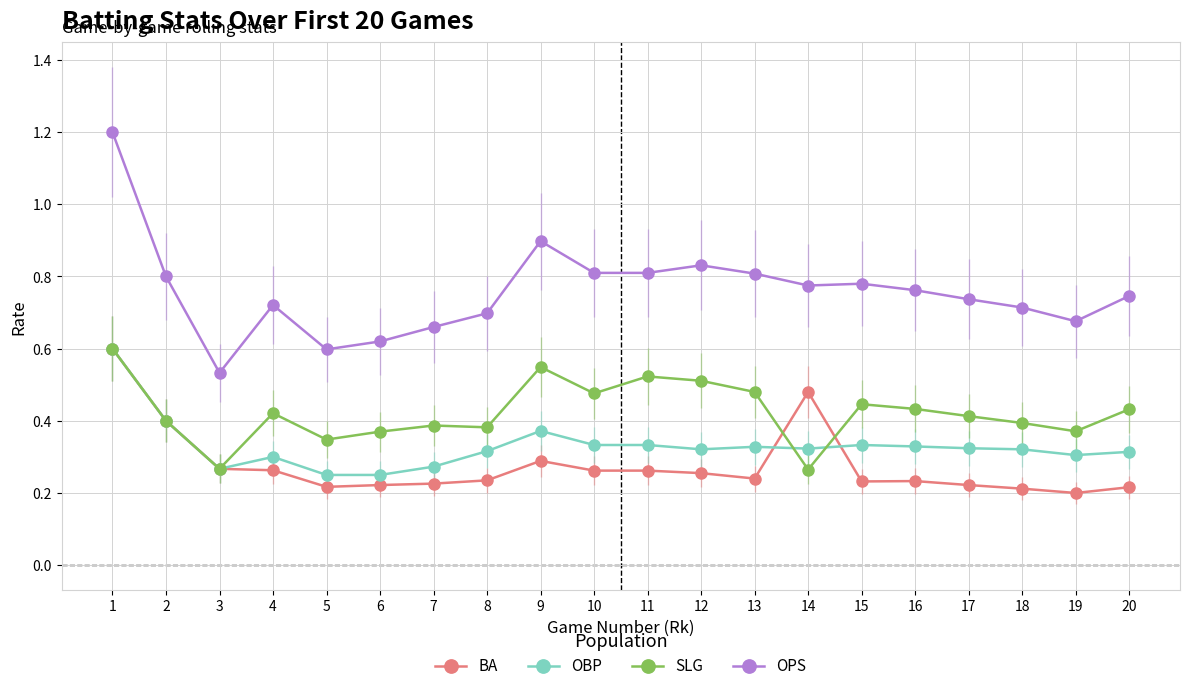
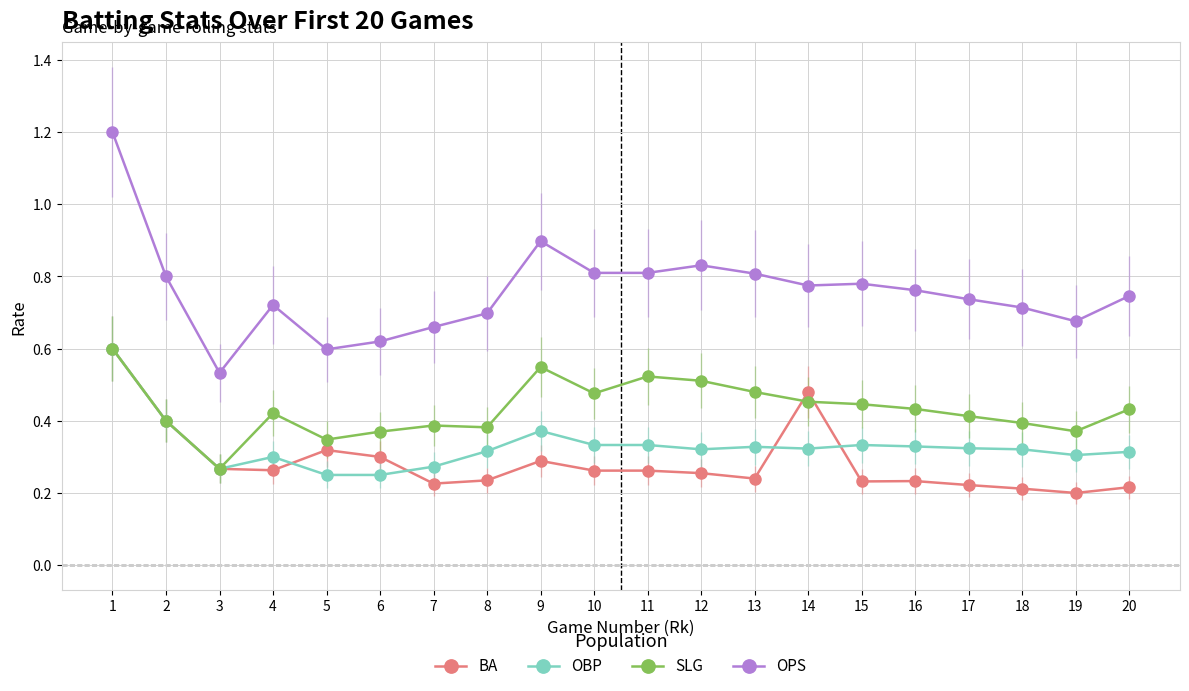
  {
    "BA": {
      "4": 0.26,
-     "5": 0.22,
-     "6": 0.22,
+     "5": 0.32,
+     "6": 0.30,
      "7": 0.23,
      "8": 0.24,
      "9": 0.29,
      "10": 0.26,
      "11": 0.26,
      "12": 0.26,
      "13": 0.24,
      "14": 0.48,
      "15": 0.23,
      "16": 0.23,
      "17": 0.22,
      "18": 0.21,
      "19": 0.20,
      "20": 0.22
    },
    "OBP": {
      "4": 0.30,
      "5": 0.25,
      "6": 0.25,
      "7": 0.27,
      "8": 0.32,
      "9": 0.37,
      "10": 0.33,
      "11": 0.33,
      "12": 0.32,
      "13": 0.33,
      "14": 0.32,
      "15": 0.33,
      "16": 0.33,
      "17": 0.32,
      "18": 0.32,
      "19": 0.31,
      "20": 0.31
    },
    "SLG": {
      "4": 0.42,
      "5": 0.35,
      "6": 0.37,
      "7": 0.39,
      "8": 0.38,
      "9": 0.55,
      "10": 0.48,
      "11": 0.52,
      "12": 0.51,
      "13": 0.48,
-     "14": 0.27,
+     "14": 0.45,
      "15": 0.45,
      "16": 0.43,
      "17": 0.41,
      "18": 0.39,
      "19": 0.37,
      "20": 0.43
    },
    "OPS": {
      "1": 1.20,
      "2": 0.80,
      "3": 0.53,
      "4": 0.72,
      "5": 0.60,
      "6": 0.62,
      "7": 0.66,
      "8": 0.70,
      "9": 0.90,
      "10": 0.81,
      "11": 0.81,
      "12": 0.83,
      "13": 0.81,
      "14": 0.78,
      "15": 0.78,
      "16": 0.76,
      "17": 0.74,
      "18": 0.71,
      "19": 0.68,
      "20": 0.75
    }
  }
